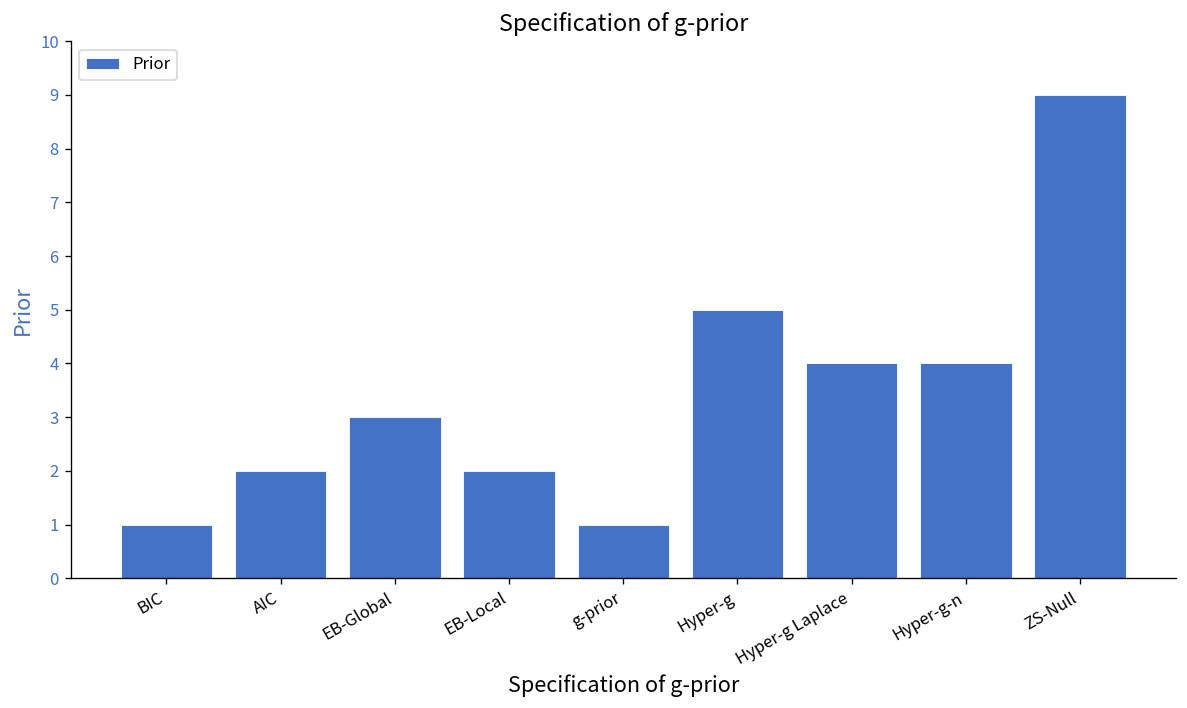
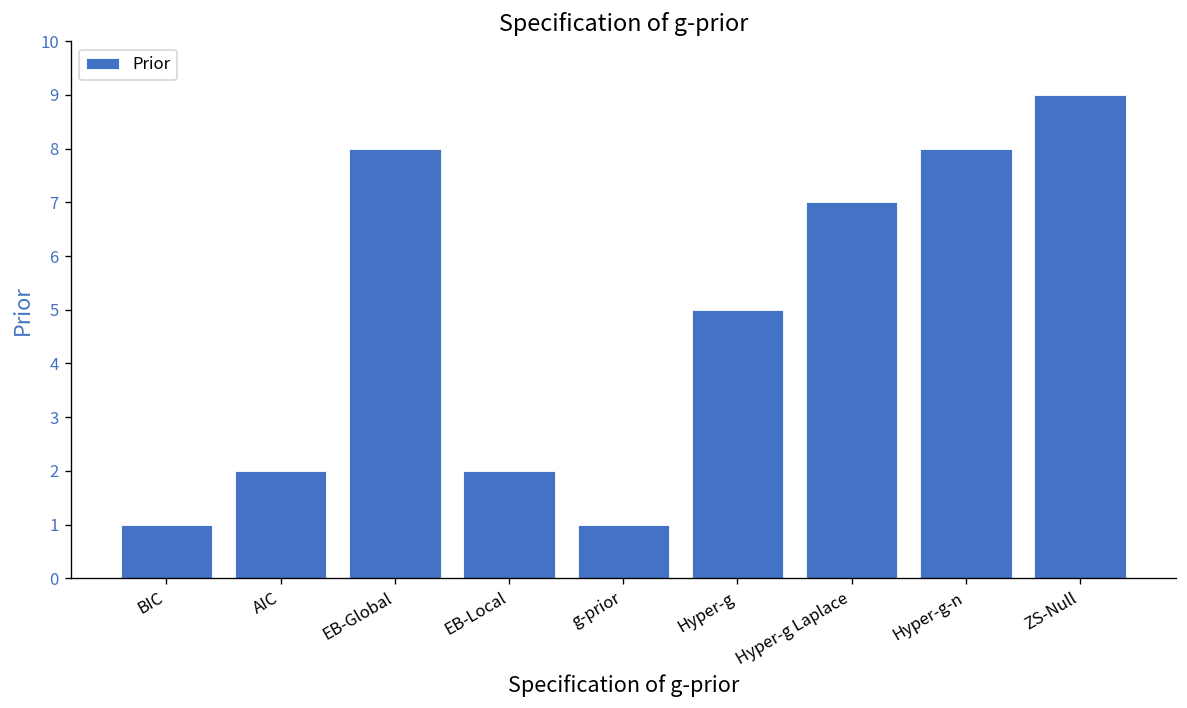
  {
    "BIC": 1,
    "AIC": 2,
-   "EB-Global": 3,
+   "EB-Global": 8,
    "EB-Local": 2,
    "g-prior": 1,
    "Hyper-g": 5,
-   "Hyper-g Laplace": 4,
-   "Hyper-g-n": 4,
+   "Hyper-g Laplace": 7,
+   "Hyper-g-n": 8,
    "ZS-Null": 9
  }
